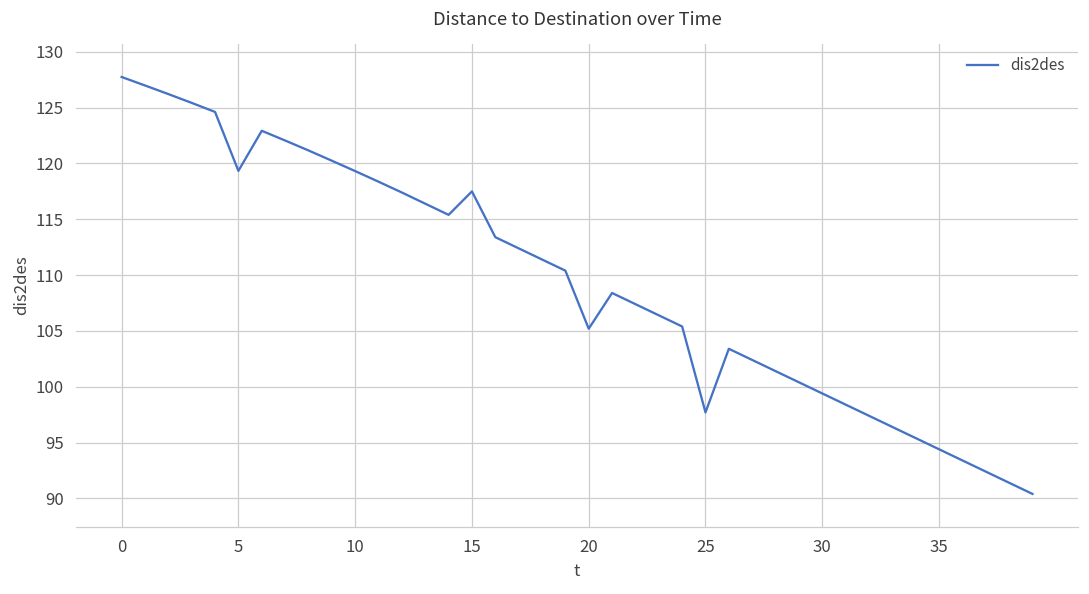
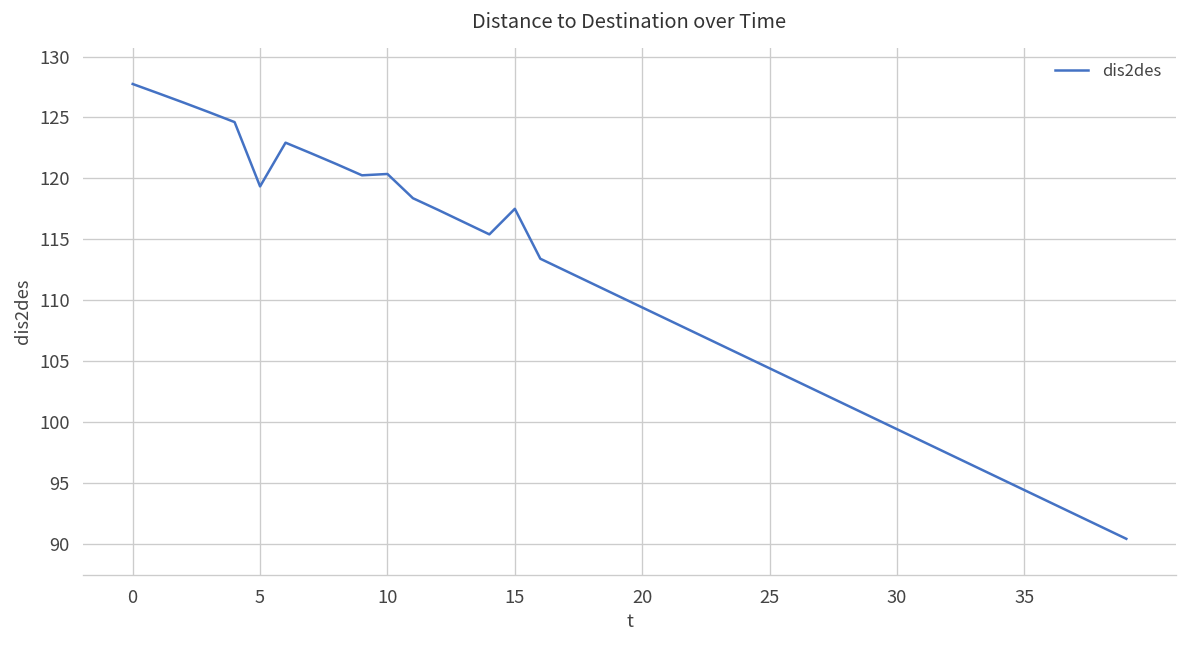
  {
    "0": 127.8,
    "5": 119.3,
-   "10": 119.3,
+   "10": 120.4,
    "15": 117.5,
-   "20": 105.2,
-   "25": 97.7,
+   "20": 109.4,
+   "25": 104.4,
    "30": 99.4,
    "35": 94.4
  }
